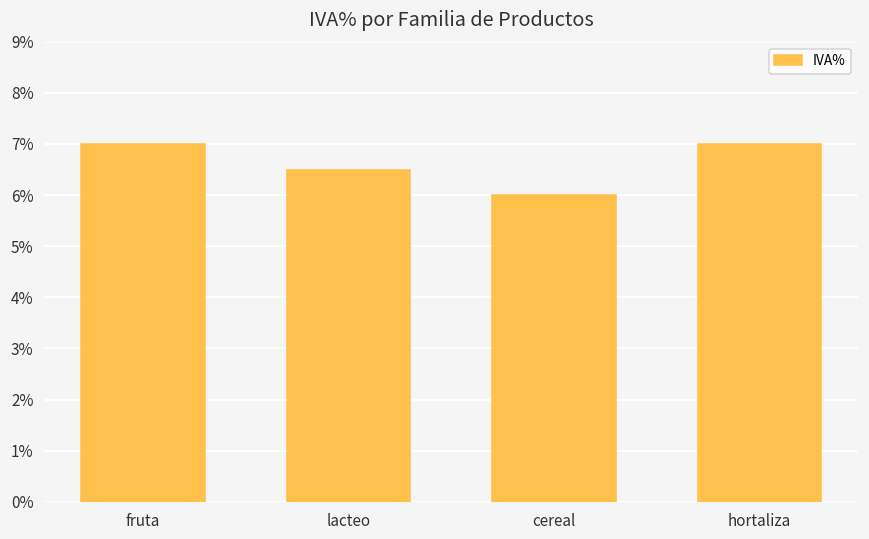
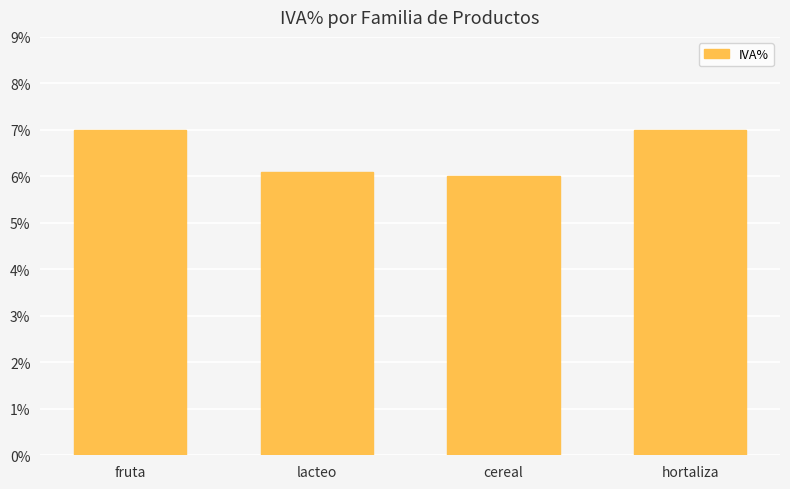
  {
    "fruta": "7.0%",
-   "lacteo": "6.5%",
+   "lacteo": "6.1%",
    "cereal": "6.0%",
    "hortaliza": "7.0%"
  }
